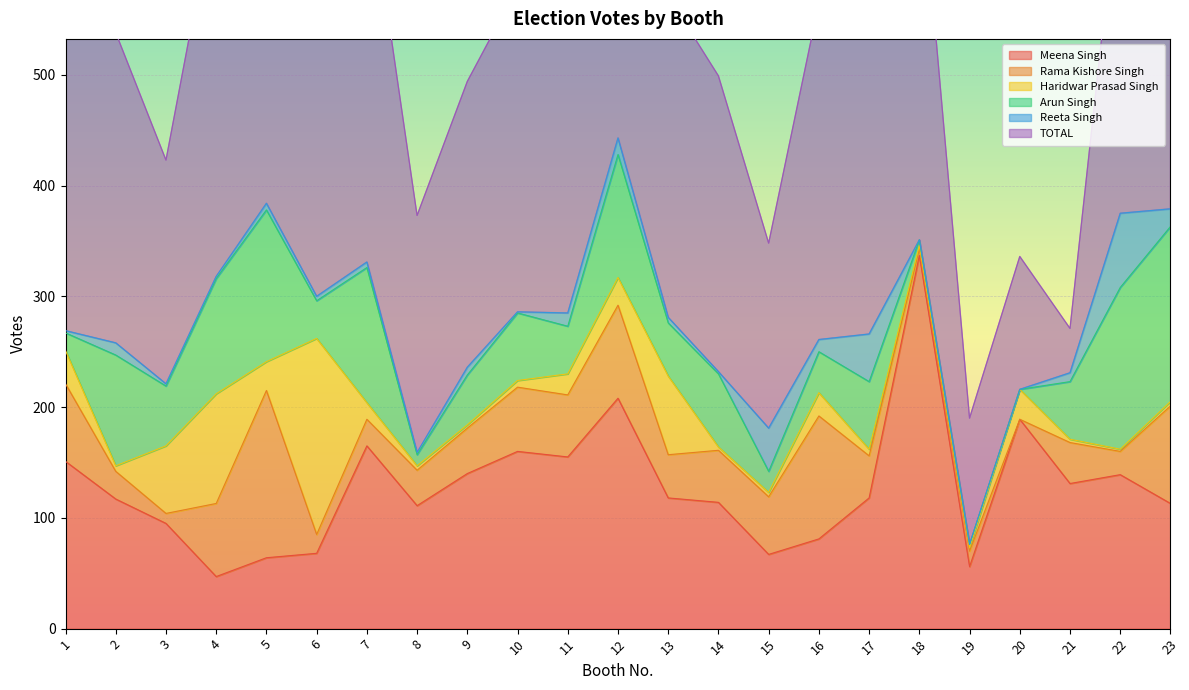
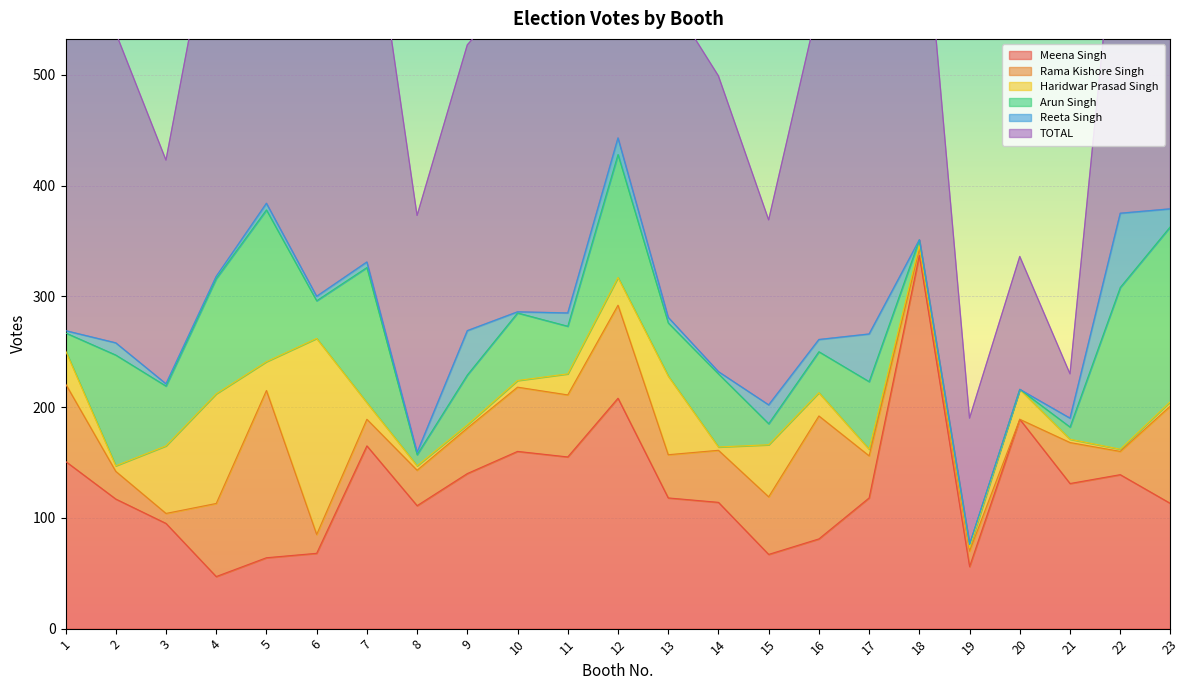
  {
    "Haridwar Prasad Singh": {
      "1": 30,
      "2": 5,
      "3": 61,
      "4": 99,
      "5": 26,
      "6": 177,
      "7": 15,
      "8": 4,
      "9": 3,
      "10": 6,
      "11": 19,
      "12": 25,
      "13": 71,
      "14": 3,
-     "15": 4,
+     "15": 47,
      "16": 21,
      "17": 6,
      "18": 3,
      "19": 3,
      "21": 3,
      "23": 4
    },
    "Arun Singh": {
      "2": 100,
      "5": 137,
      "6": 34,
      "7": 122,
      "9": 45,
      "11": 43,
      "12": 111,
      "13": 48,
      "15": 19,
      "16": 37,
      "17": 61,
-     "21": 52,
+     "21": 11,
      "22": 146,
      "23": 158
    },
    "Reeta Singh": {
      "2": 11,
      "5": 6,
      "6": 4,
      "7": 5,
-     "9": 7,
+     "9": 40,
      "11": 12,
      "12": 15,
      "13": 5,
-     "15": 39,
+     "15": 17,
      "16": 11,
      "17": 43,
      "21": 8,
      "22": 67,
      "23": 16
    },
    "TOTAL": {
      "3": 202,
      "8": 214,
      "9": 258,
      "14": 267,
      "15": 167,
      "19": 114,
      "20": 120,
      "21": 40
    }
  }
